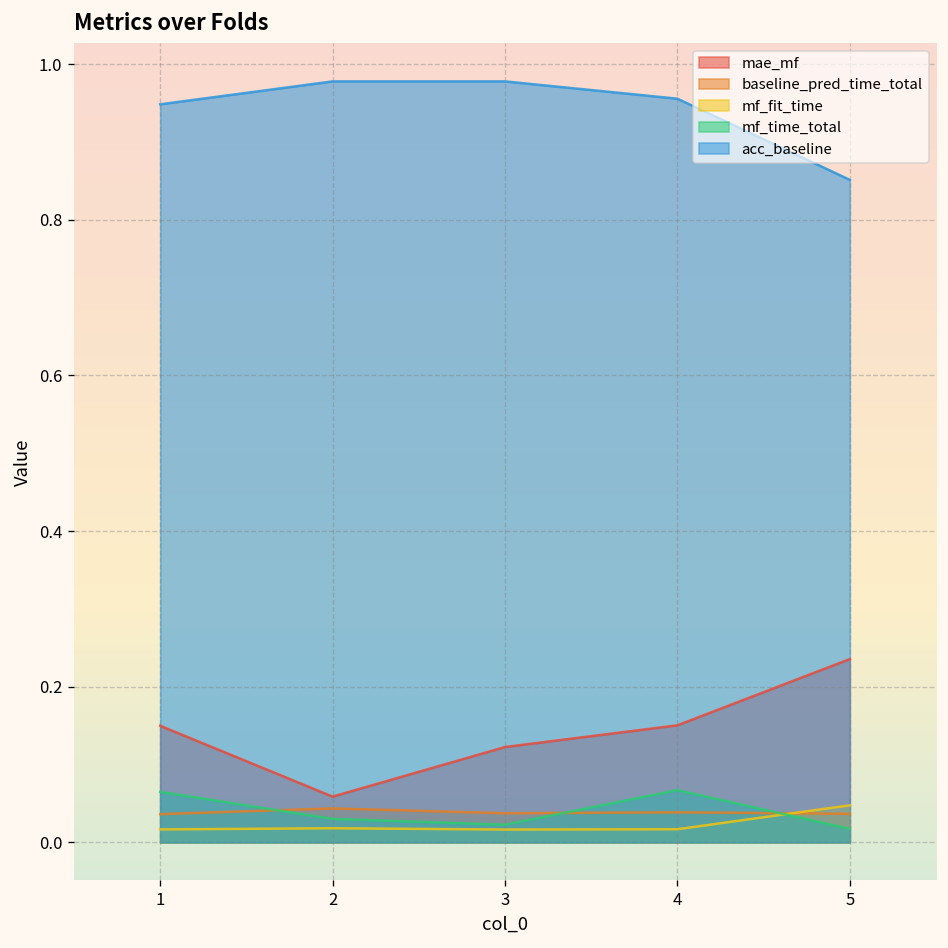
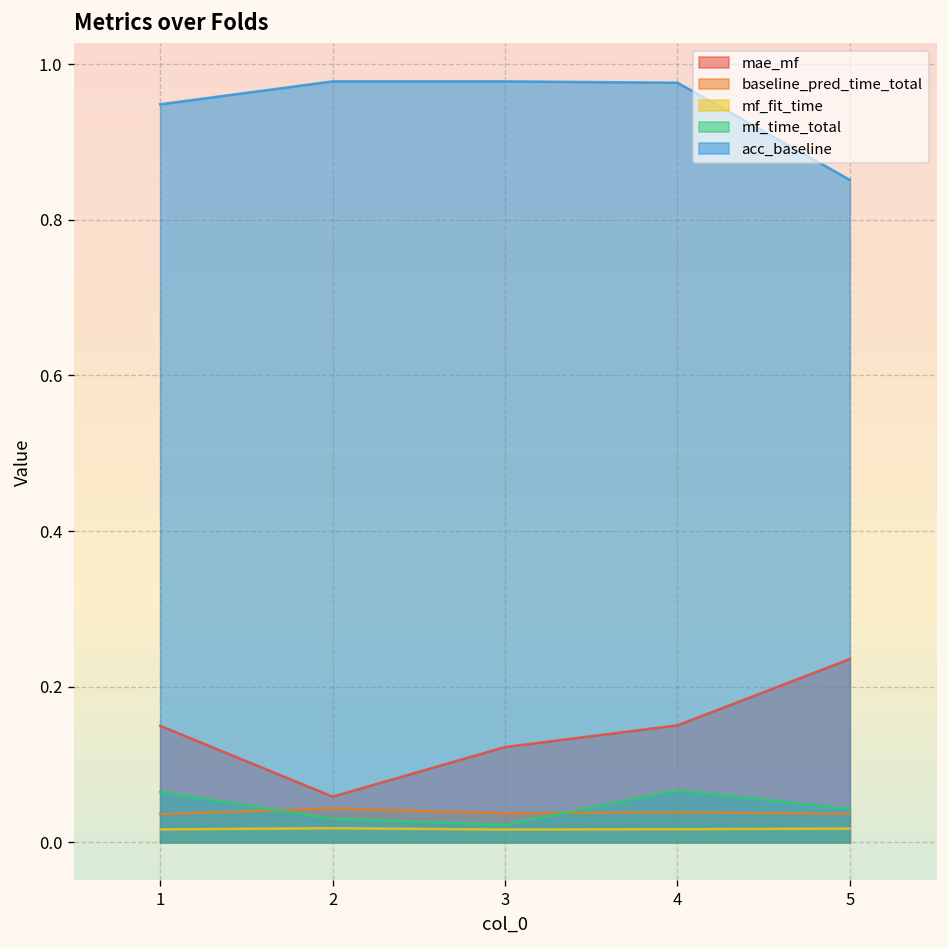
  {
    "mf_fit_time": {
      "1": 0.02,
      "2": 0.02,
      "3": 0.02,
      "4": 0.02,
-     "5": 0.05
+     "5": 0.02
    },
    "mf_time_total": {
      "1": 0.06,
      "2": 0.03,
      "3": 0.02,
      "4": 0.07,
-     "5": 0.02
+     "5": 0.04
    },
    "acc_baseline": {
      "1": 0.95,
      "2": 0.98,
      "3": 0.98,
-     "4": 0.96,
+     "4": 0.98,
      "5": 0.85
    }
  }
